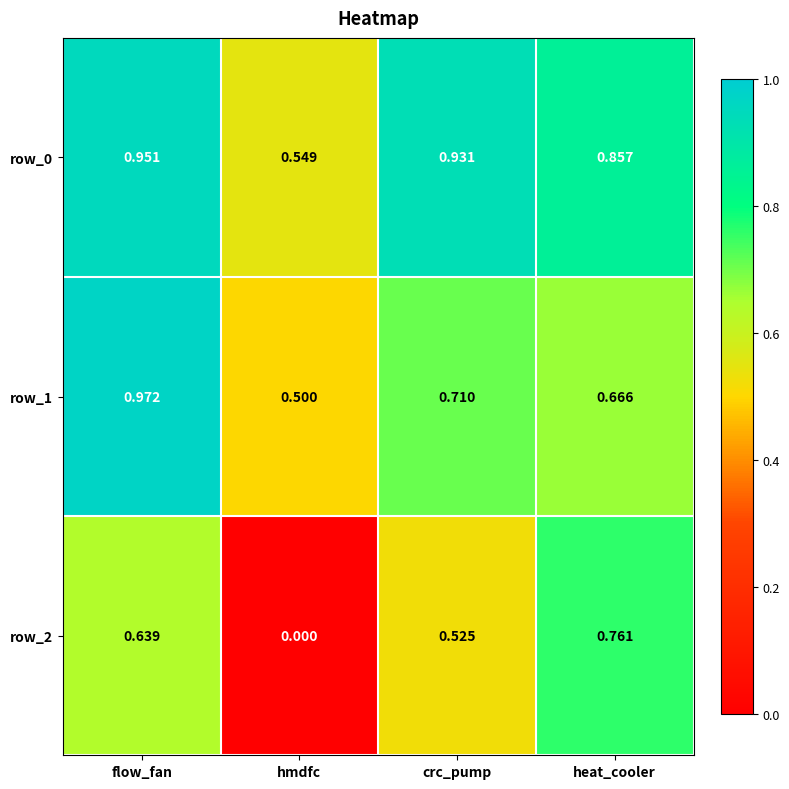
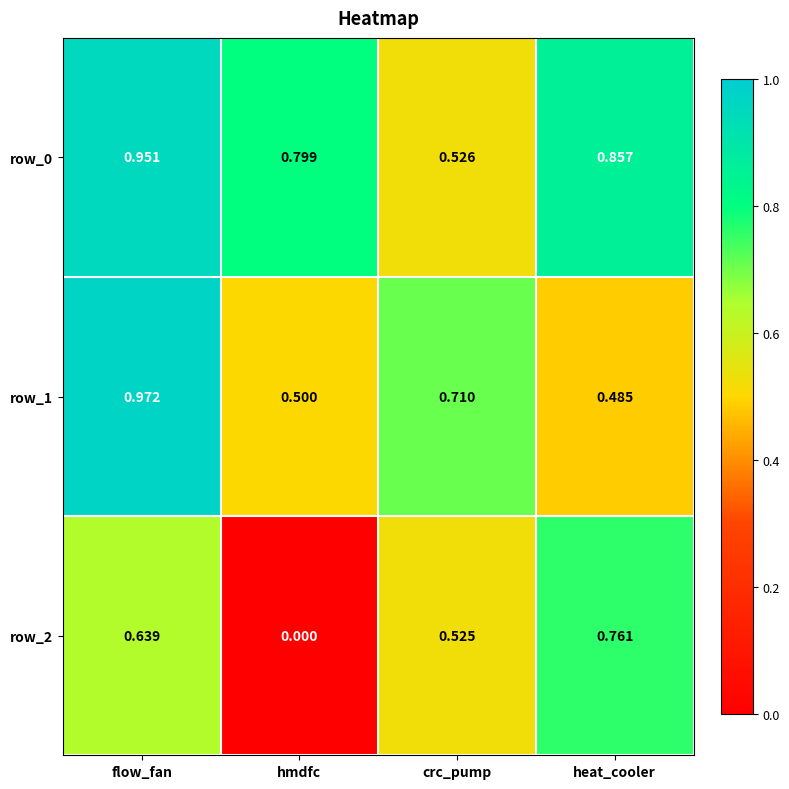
  {
    "row_0": {
      "flow_fan": 0.951,
-     "hmdfc": 0.549,
-     "crc_pump": 0.931,
+     "hmdfc": 0.799,
+     "crc_pump": 0.526,
      "heat_cooler": 0.857
    },
    "row_1": {
      "flow_fan": 0.972,
      "hmdfc": 0.500,
      "crc_pump": 0.710,
-     "heat_cooler": 0.666
+     "heat_cooler": 0.485
    },
    "row_2": {
      "flow_fan": 0.639,
      "hmdfc": 0.000,
      "crc_pump": 0.525,
      "heat_cooler": 0.761
    }
  }
